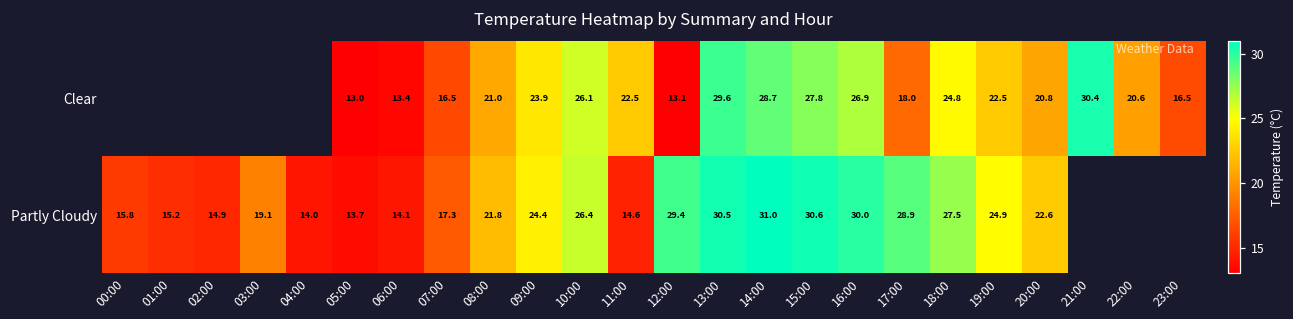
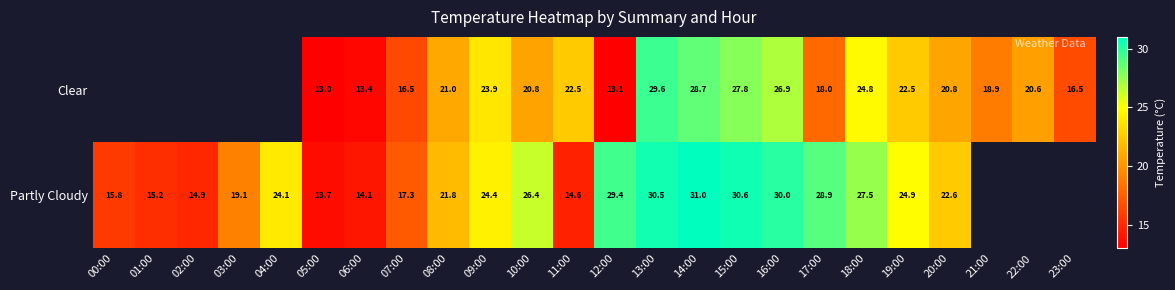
  {
    "Clear": {
      "05:00": 13.0,
      "06:00": 13.4,
      "07:00": 16.5,
      "08:00": 21.0,
      "09:00": 23.9,
-     "10:00": 26.1,
+     "10:00": 20.8,
      "11:00": 22.5,
      "12:00": 13.1,
      "13:00": 29.6,
      "14:00": 28.7,
      "15:00": 27.8,
      "16:00": 26.9,
      "17:00": 18.0,
      "18:00": 24.8,
      "19:00": 22.5,
      "20:00": 20.8,
-     "21:00": 30.4,
+     "21:00": 18.9,
      "23:00": 16.5
    },
    "Partly Cloudy": {
      "00:00": 15.8,
      "01:00": 15.2,
      "02:00": 14.9,
      "03:00": 19.1,
-     "04:00": 14.0,
+     "04:00": 24.1,
      "05:00": 13.7,
      "06:00": 14.1,
      "07:00": 17.3,
      "08:00": 21.8,
      "09:00": 24.4,
      "10:00": 26.4,
      "11:00": 14.6,
      "12:00": 29.4,
      "13:00": 30.5,
      "14:00": 31.0,
      "15:00": 30.6,
      "16:00": 30.0,
      "17:00": 28.9,
      "18:00": 27.5,
      "19:00": 24.9,
      "20:00": 22.6
    }
  }
